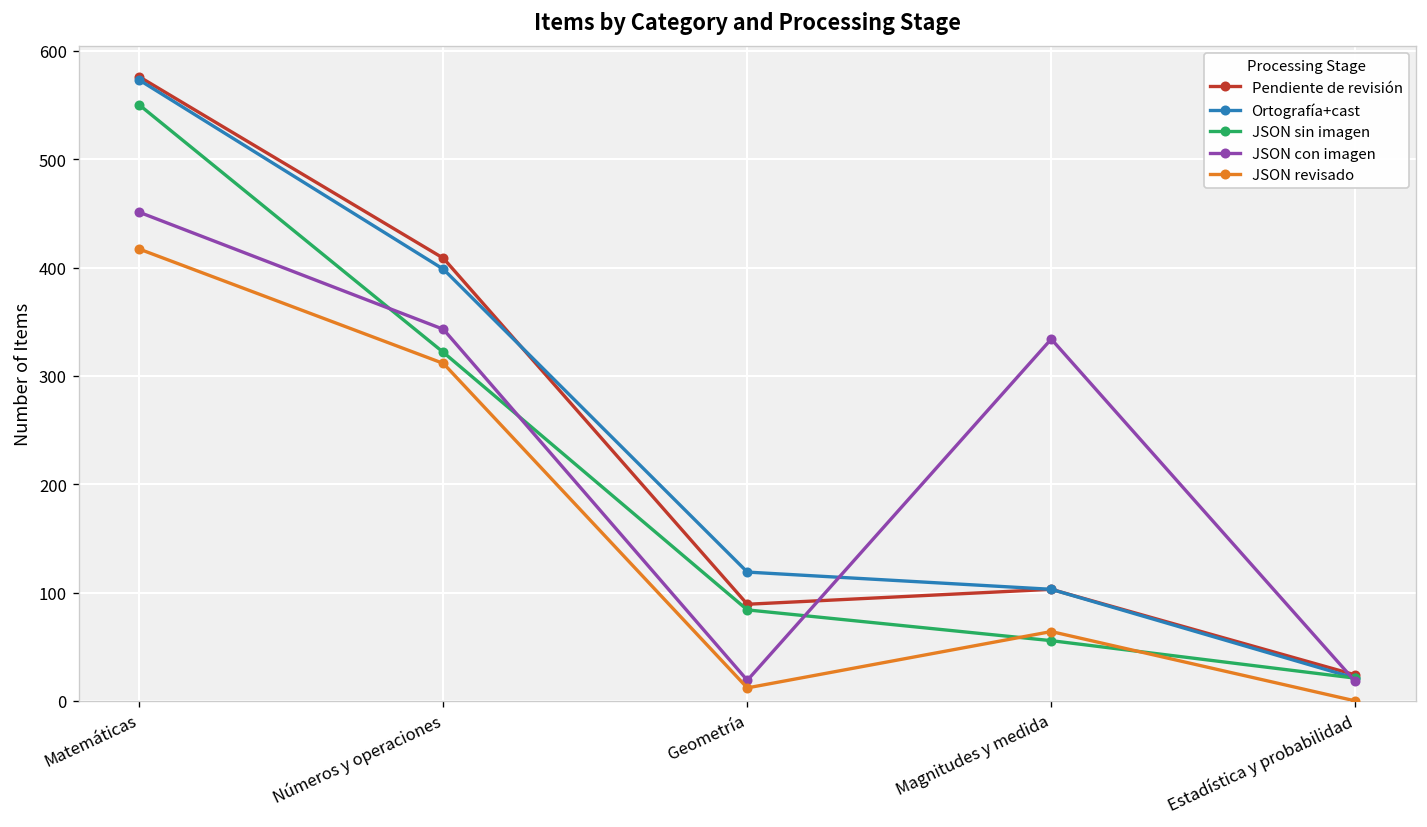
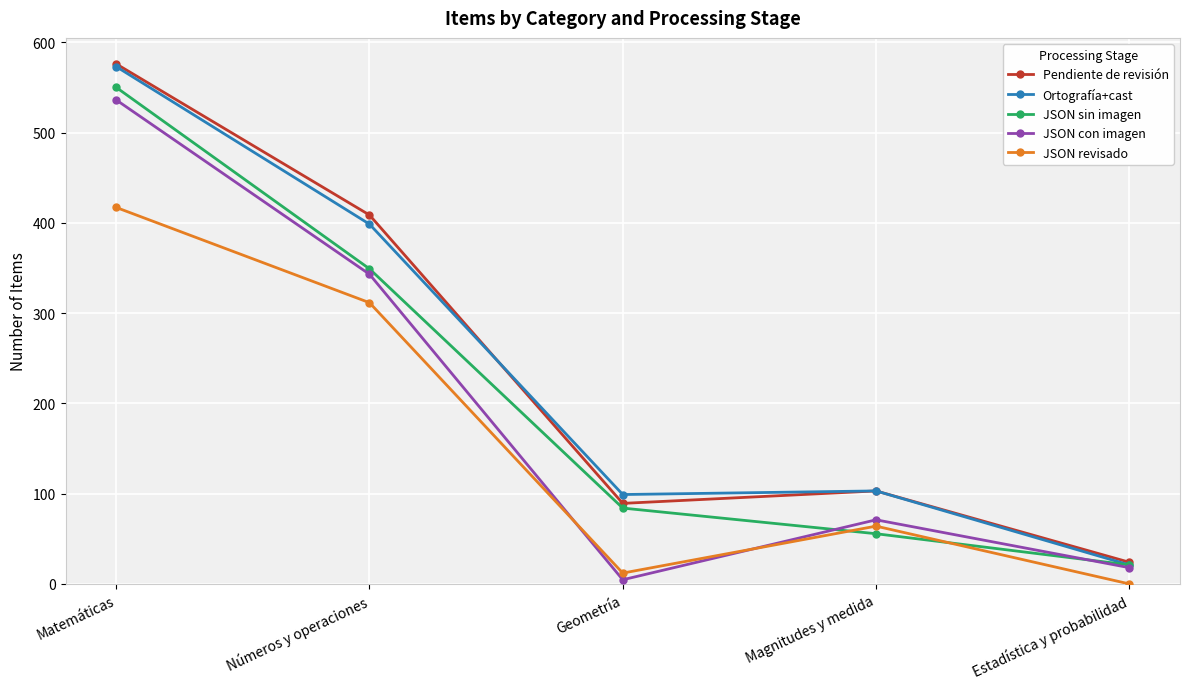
  {
    "Pendiente de revisión": {
      "Matemáticas": 580,
      "Números y operaciones": 410,
      "Geometría": 90,
      "Estadística y probabilidad": 20
    },
    "Ortografía+cast": {
      "Matemáticas": 570,
      "Números y operaciones": 400,
-     "Geometría": 120
+     "Geometría": 100
    },
    "JSON sin imagen": {
      "Matemáticas": 550,
-     "Números y operaciones": 320,
+     "Números y operaciones": 350,
      "Geometría": 80,
      "Magnitudes y medida": 60
    },
    "JSON con imagen": {
-     "Matemáticas": 450,
+     "Matemáticas": 540,
      "Números y operaciones": 340,
-     "Geometría": 20,
-     "Magnitudes y medida": 330,
+     "Geometría": 0,
+     "Magnitudes y medida": 70,
      "Estadística y probabilidad": 20
    },
    "JSON revisado": {
      "Matemáticas": 420,
      "Números y operaciones": 310,
      "Geometría": 10,
      "Magnitudes y medida": 60,
      "Estadística y probabilidad": 0
    }
  }
